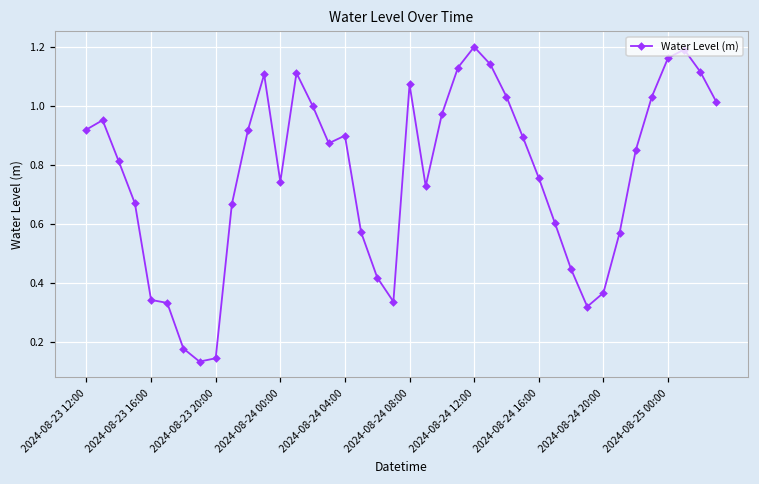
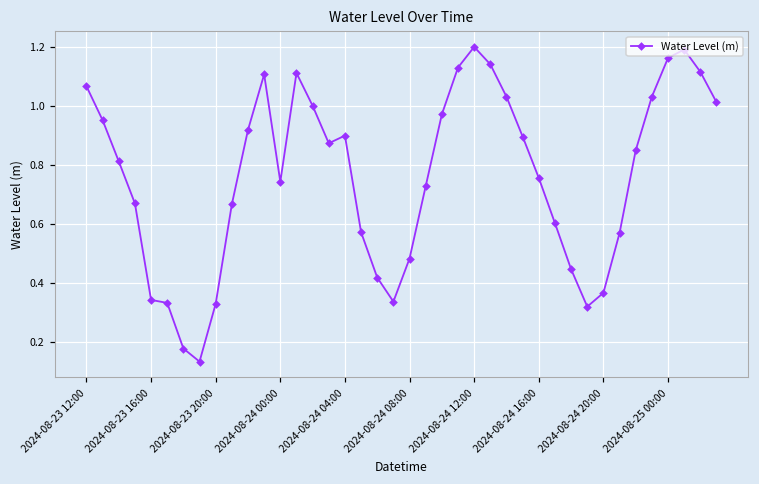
  {
-   "2024-08-23 12:00": 0.92,
+   "2024-08-23 12:00": 1.07,
    "2024-08-23 16:00": 0.34,
-   "2024-08-23 20:00": 0.15,
+   "2024-08-23 20:00": 0.33,
    "2024-08-24 00:00": 0.74,
    "2024-08-24 04:00": 0.90,
-   "2024-08-24 08:00": 1.07,
+   "2024-08-24 08:00": 0.48,
    "2024-08-24 12:00": 1.20,
    "2024-08-24 16:00": 0.76,
    "2024-08-24 20:00": 0.37,
    "2024-08-25 00:00": 1.16
  }
